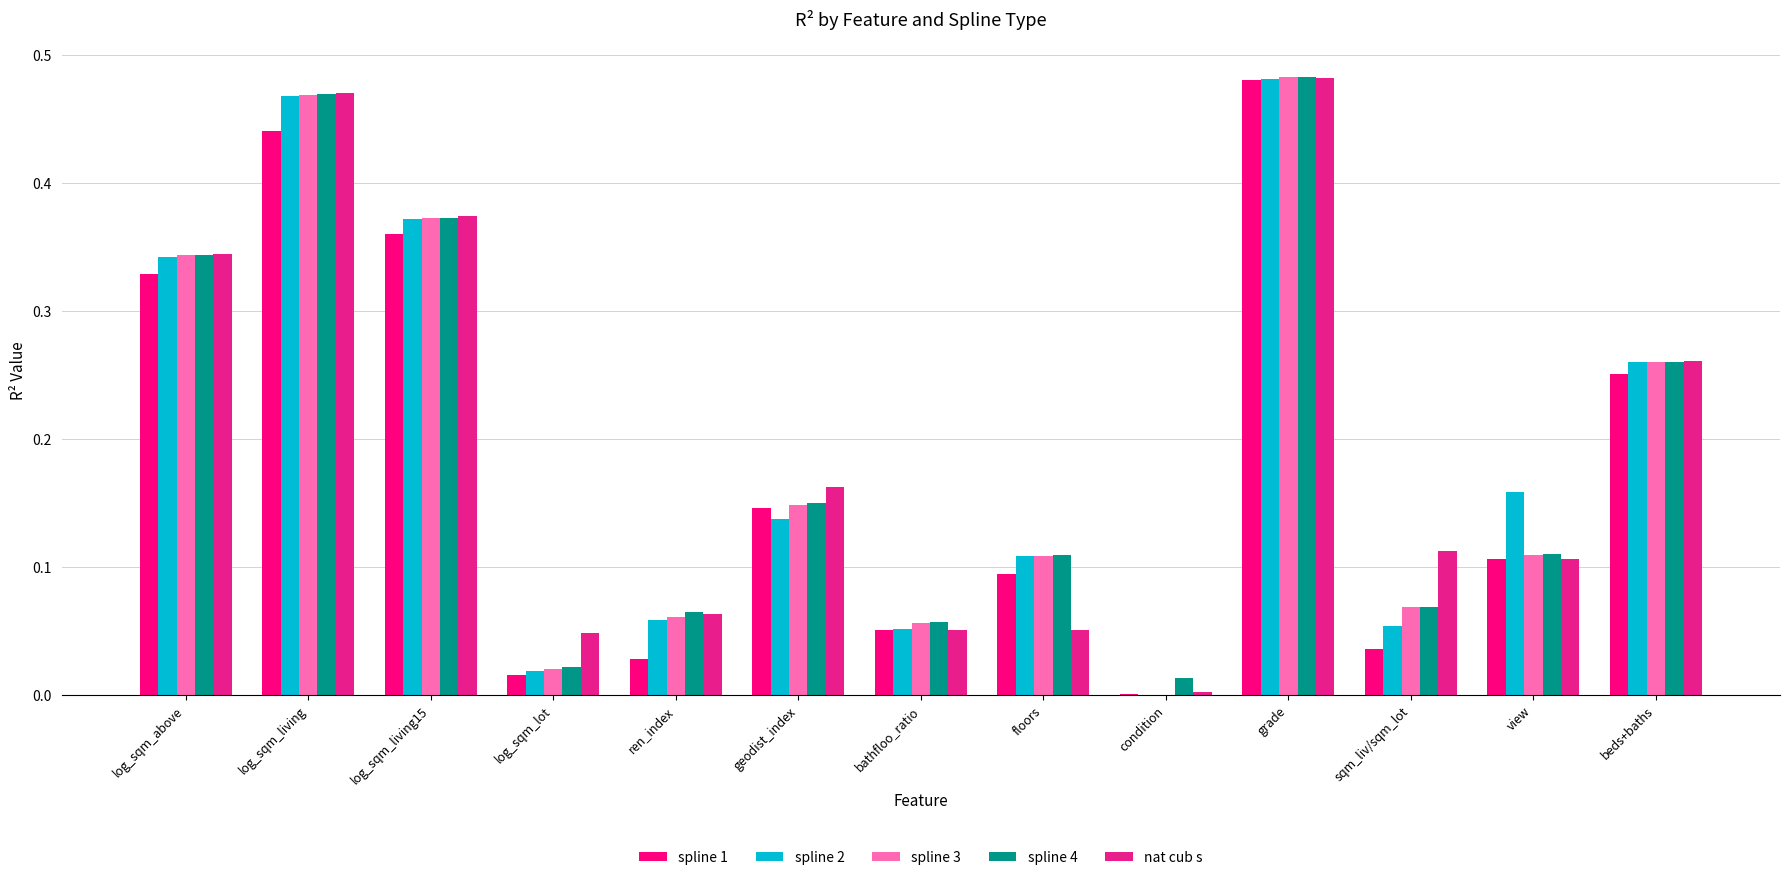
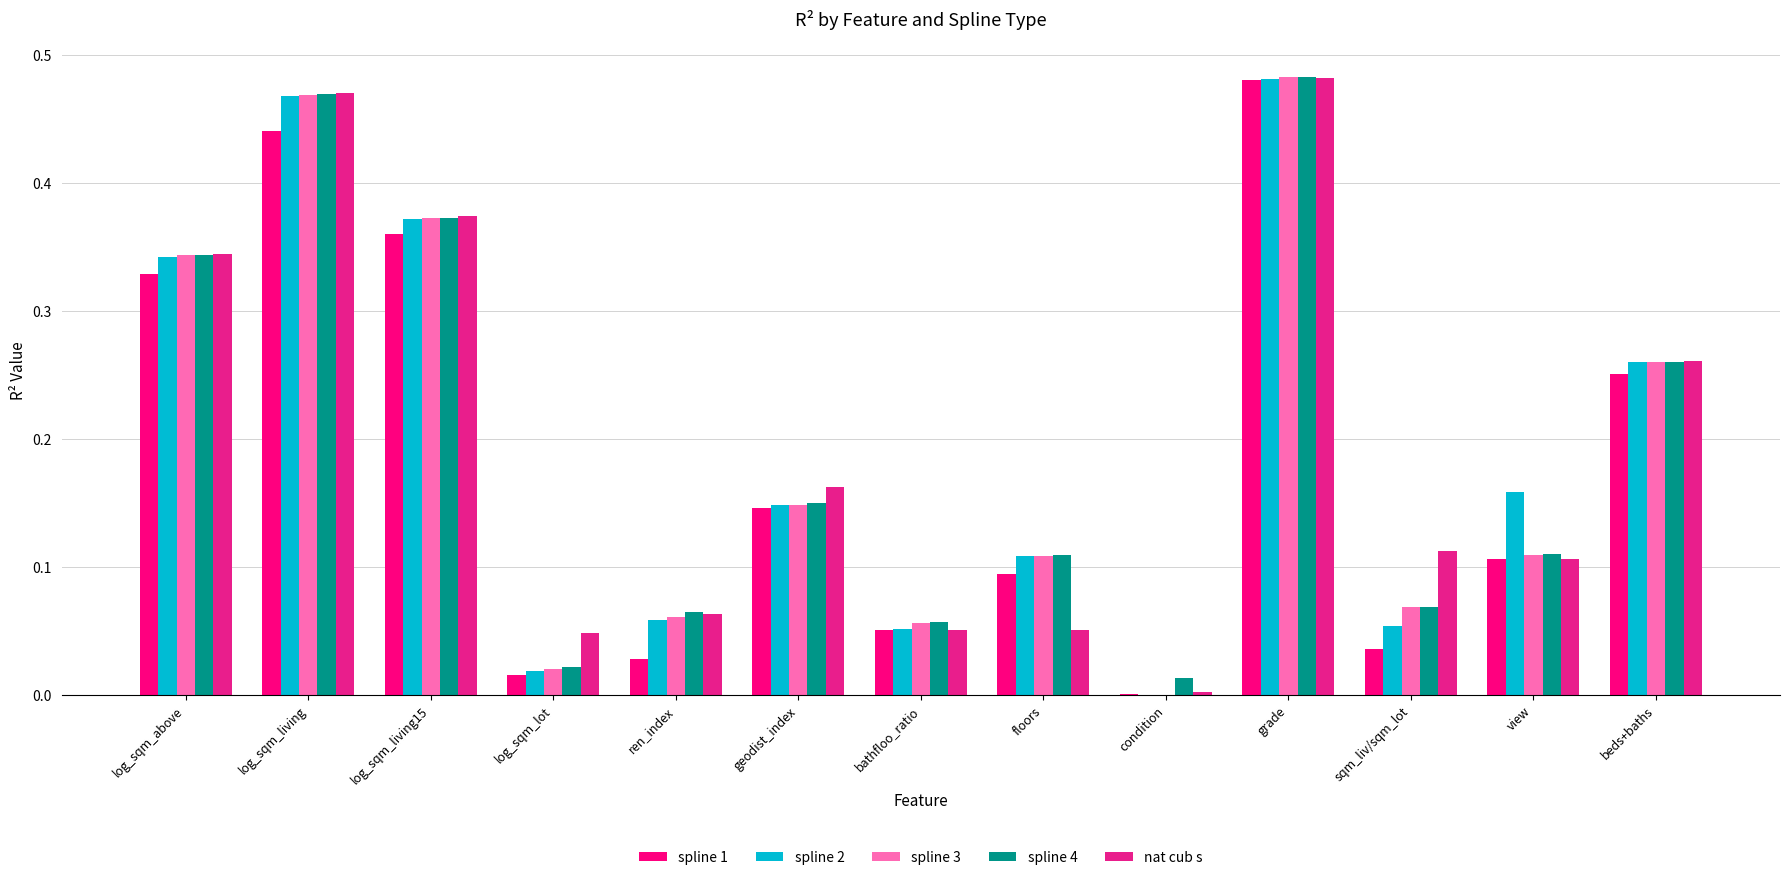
  {
    "spline 2": {
      "log_sqm_above": 0.342,
      "log_sqm_living": 0.468,
      "log_sqm_living15": 0.372,
      "log_sqm_lot": 0.019,
      "ren_index": 0.059,
-     "geodist_index": 0.138,
+     "geodist_index": 0.149,
      "bathfloo_ratio": 0.052,
      "floors": 0.109,
      "condition": 0.000,
      "grade": 0.482,
      "sqm_liv/sqm_lot": 0.054,
      "view": 0.159,
      "beds+baths": 0.260
    },
    "spline 3": {
      "log_sqm_above": 0.344,
      "log_sqm_living": 0.469,
      "log_sqm_living15": 0.373,
      "log_sqm_lot": 0.020,
      "ren_index": 0.061,
      "geodist_index": 0.149,
      "bathfloo_ratio": 0.057,
      "floors": 0.109,
      "condition": 0.000,
      "grade": 0.483,
      "sqm_liv/sqm_lot": 0.069,
      "view": 0.109,
      "beds+baths": 0.260
    },
    "spline 4": {
      "log_sqm_above": 0.344,
      "log_sqm_living": 0.469,
      "log_sqm_living15": 0.373,
      "log_sqm_lot": 0.022,
      "ren_index": 0.065,
      "geodist_index": 0.150,
      "bathfloo_ratio": 0.057,
      "floors": 0.109,
      "condition": 0.013,
      "grade": 0.483,
      "sqm_liv/sqm_lot": 0.069,
      "view": 0.110,
      "beds+baths": 0.260
    }
  }
